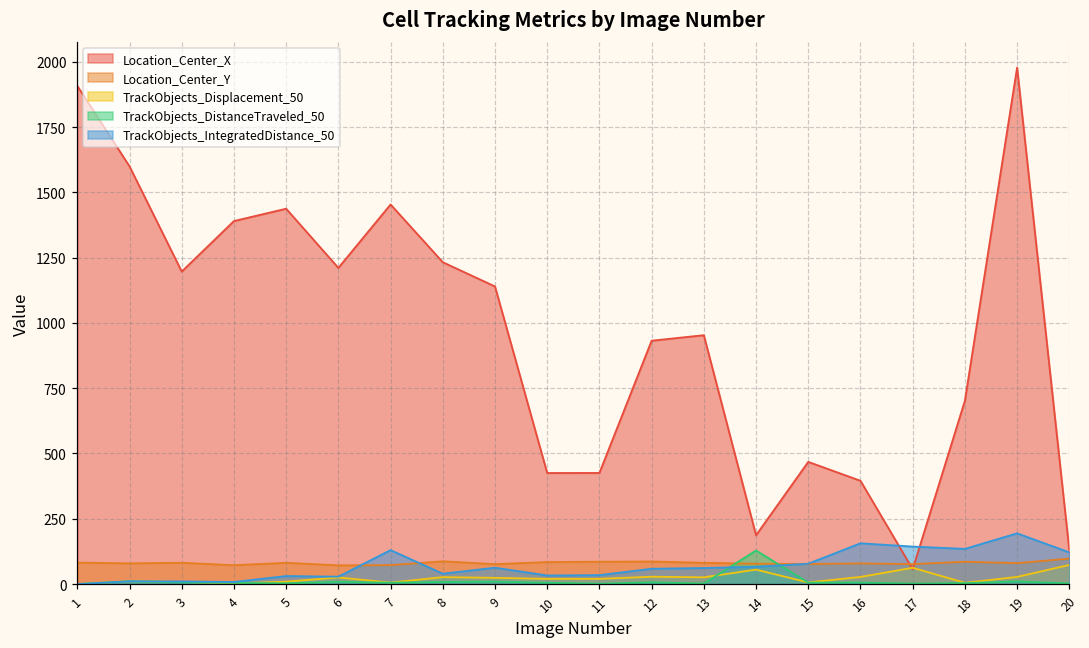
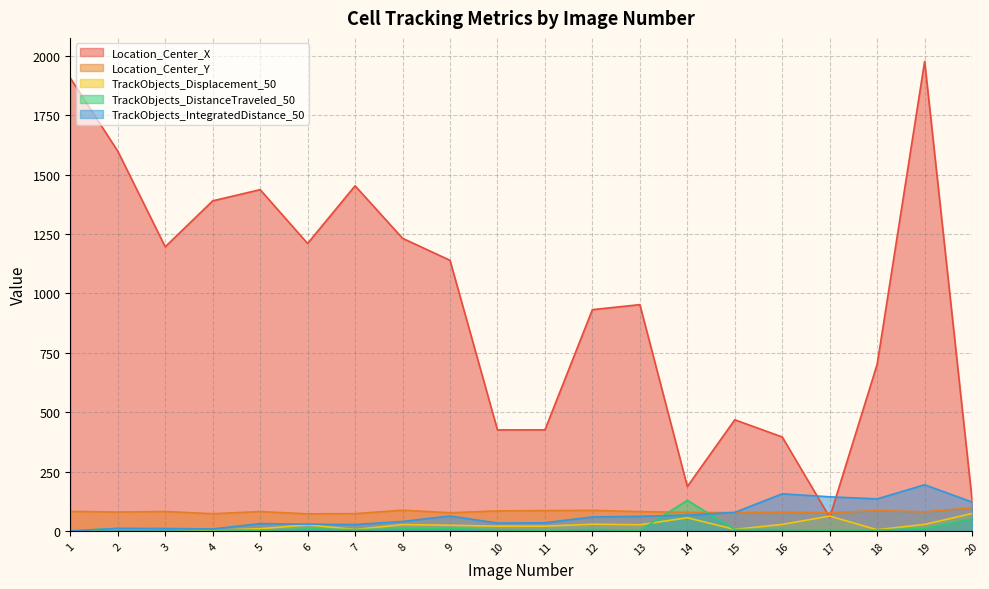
  {
    "TrackObjects_DistanceTraveled_50": {
      "6": 10,
      "8": 10,
      "9": 10,
      "10": 10,
      "11": 0,
      "12": 10,
      "13": 0,
      "14": 130,
      "16": 10,
      "17": 0,
      "19": 10,
-     "20": 0
+     "20": 50
    },
    "TrackObjects_IntegratedDistance_50": {
      "5": 30,
-     "7": 130,
+     "7": 30,
      "8": 40,
      "9": 60,
      "10": 30,
      "11": 30,
      "12": 60,
      "13": 60,
      "14": 70,
      "16": 160,
      "17": 140,
      "18": 130,
      "19": 190
    }
  }
